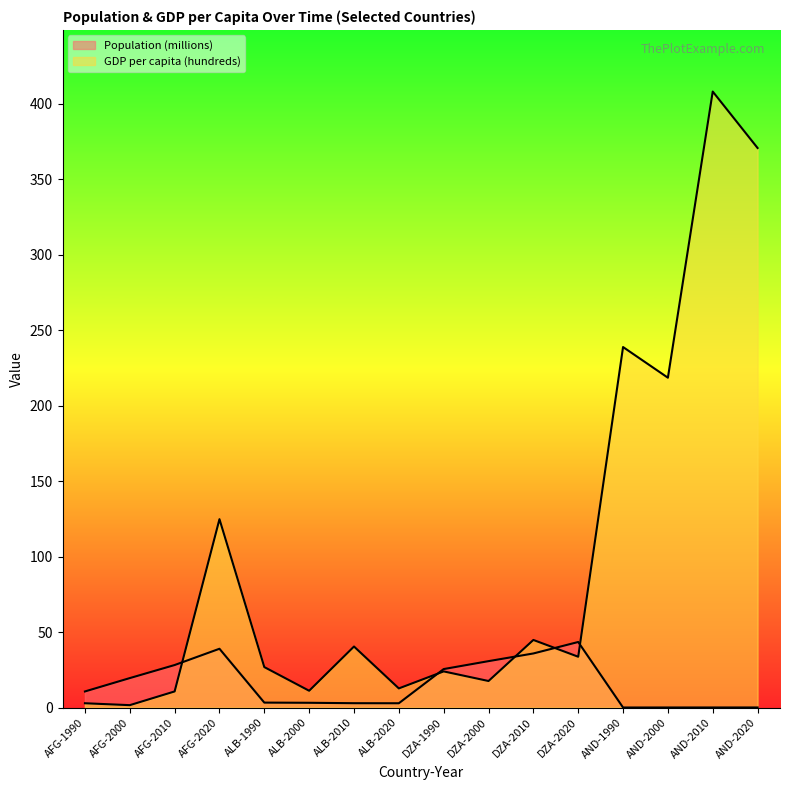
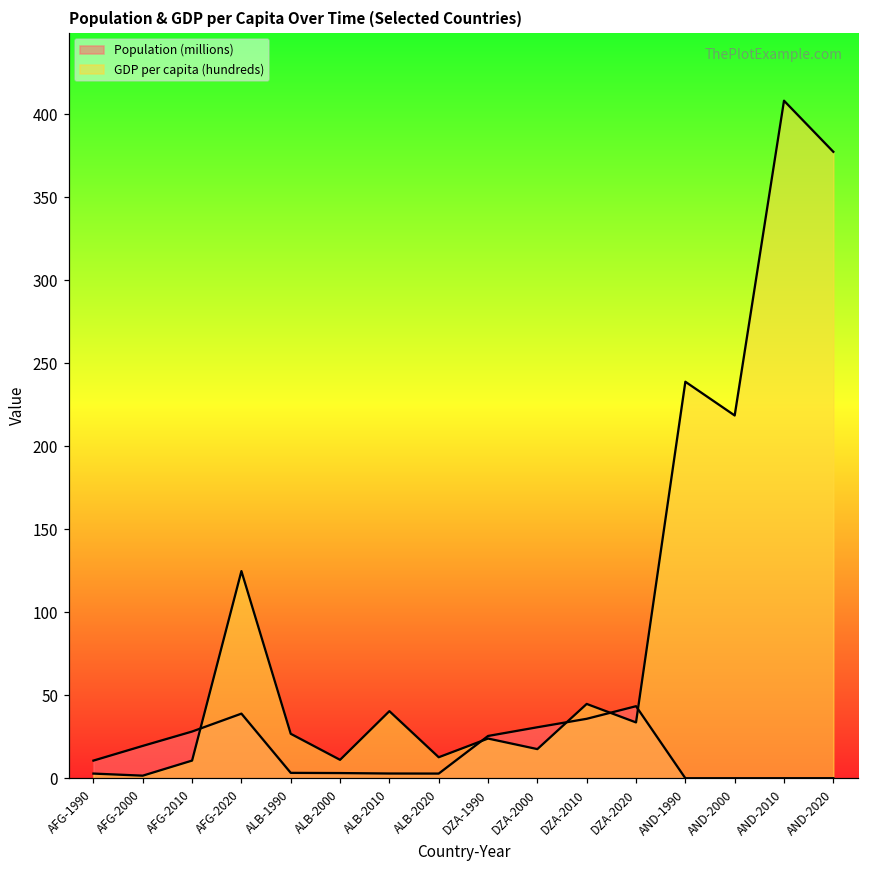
  {
    "Population (millions)": {
      "AFG-1990": 11,
      "AFG-2000": 20,
      "AFG-2010": 28,
      "AFG-2020": 39,
      "ALB-1990": 3,
      "ALB-2000": 3,
      "ALB-2010": 3,
      "ALB-2020": 3,
      "DZA-2000": 31,
      "DZA-2010": 36,
      "DZA-2020": 43,
      "AND-1990": 0,
      "AND-2000": 0,
      "AND-2010": 0,
      "AND-2020": 0
    },
    "GDP per capita (hundreds)": {
      "AFG-1990": 3,
      "AFG-2000": 2,
      "AFG-2010": 11,
      "AFG-2020": 125,
      "ALB-1990": 27,
      "ALB-2000": 11,
      "ALB-2010": 40,
      "ALB-2020": 13,
      "DZA-2000": 18,
      "DZA-2010": 45,
      "DZA-2020": 34,
      "AND-1990": 239,
      "AND-2000": 219,
      "AND-2010": 408,
-     "AND-2020": 371
+     "AND-2020": 377
    }
  }
